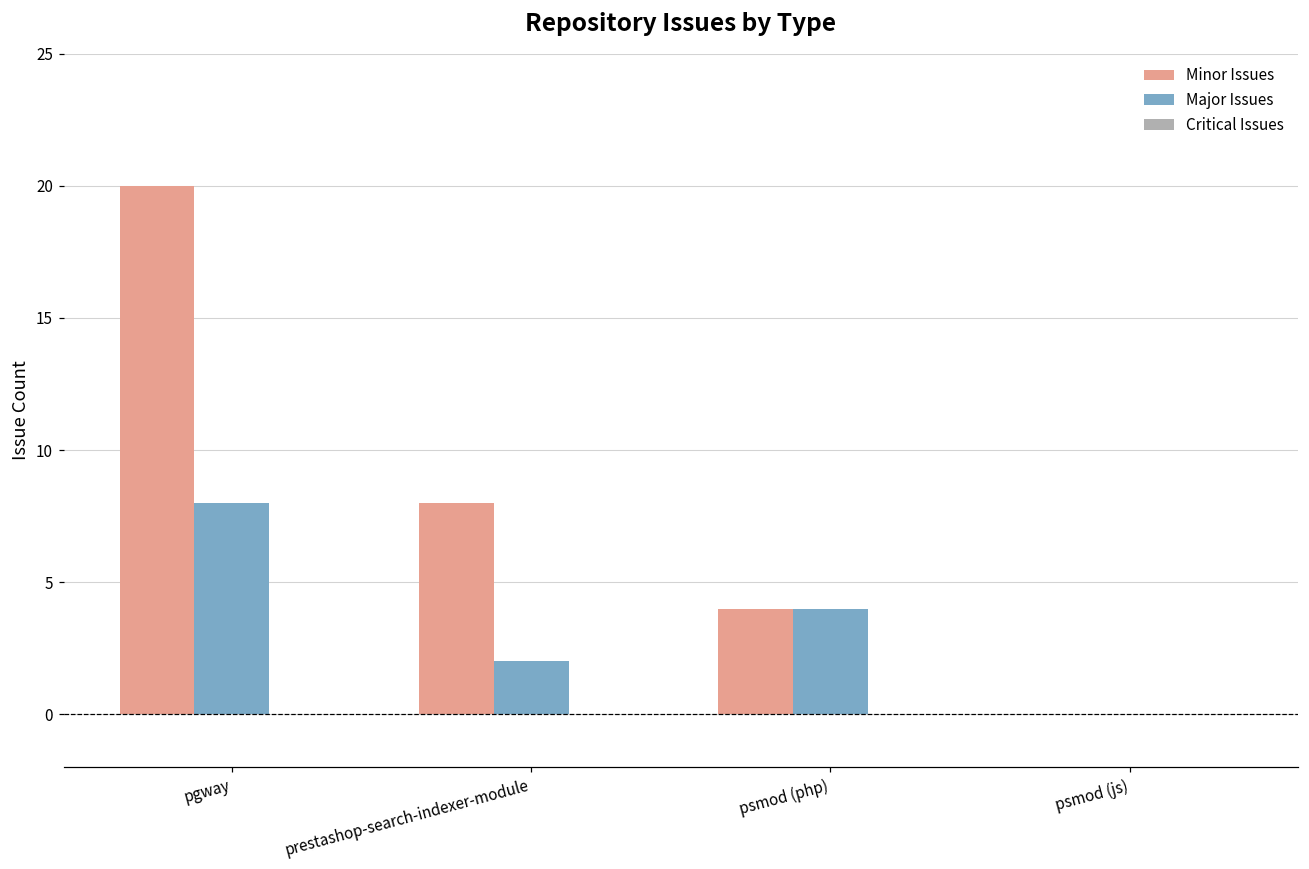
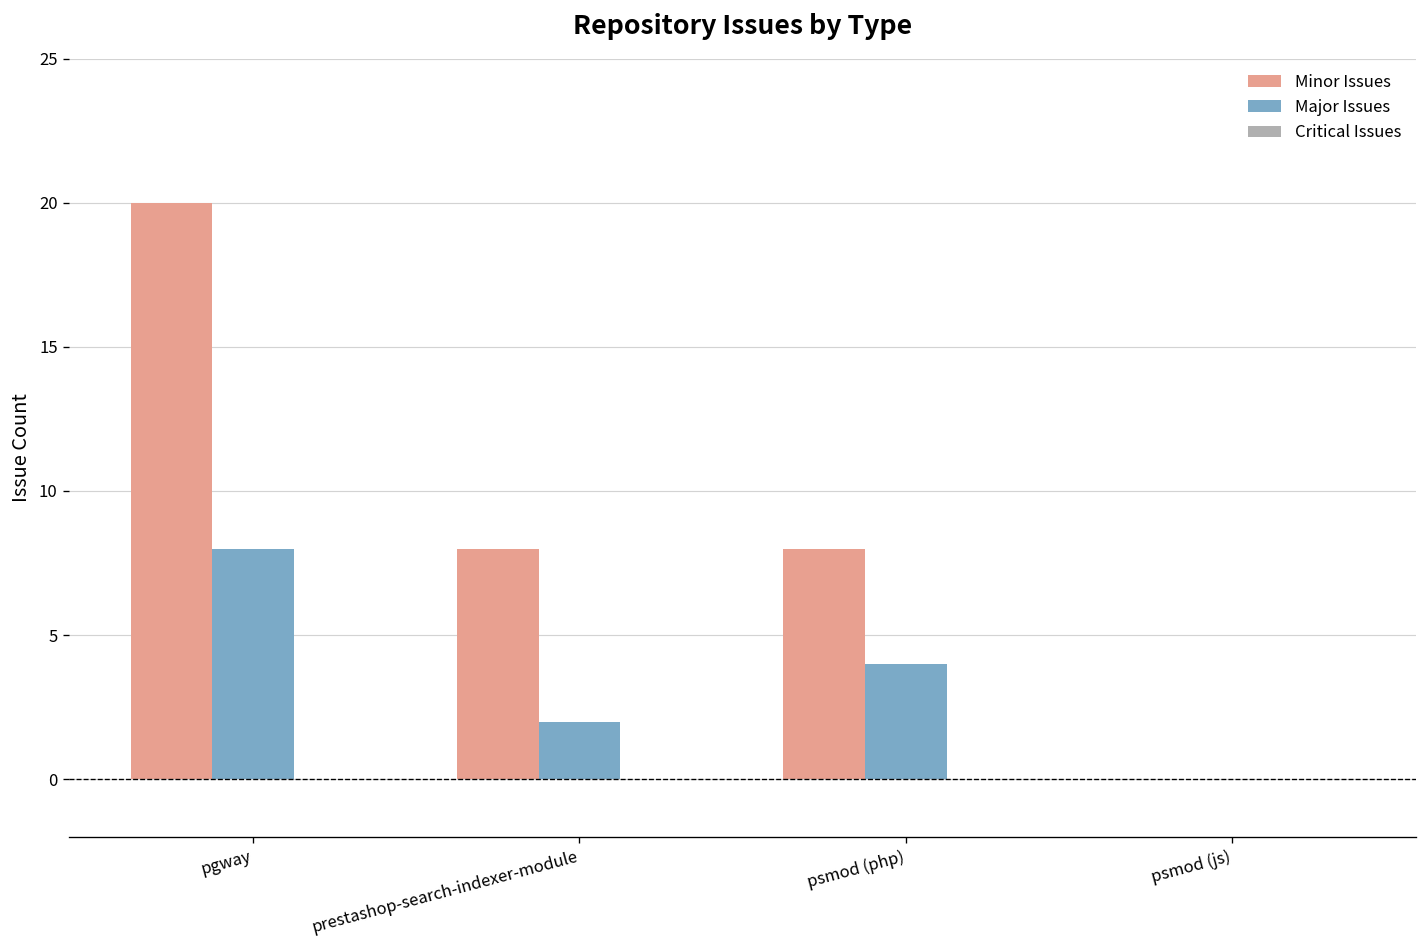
  {
    "Minor Issues": {
      "pgway": 20,
      "prestashop-search-indexer-module": 8,
-     "psmod (php)": 4,
+     "psmod (php)": 8,
      "psmod (js)": 0
    }
  }
